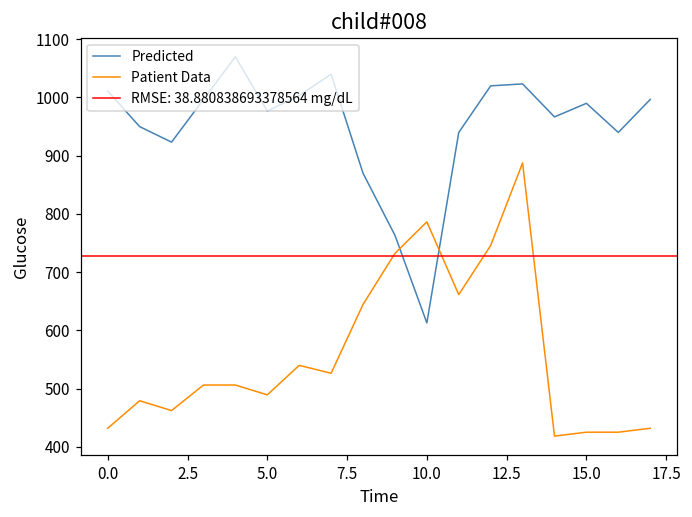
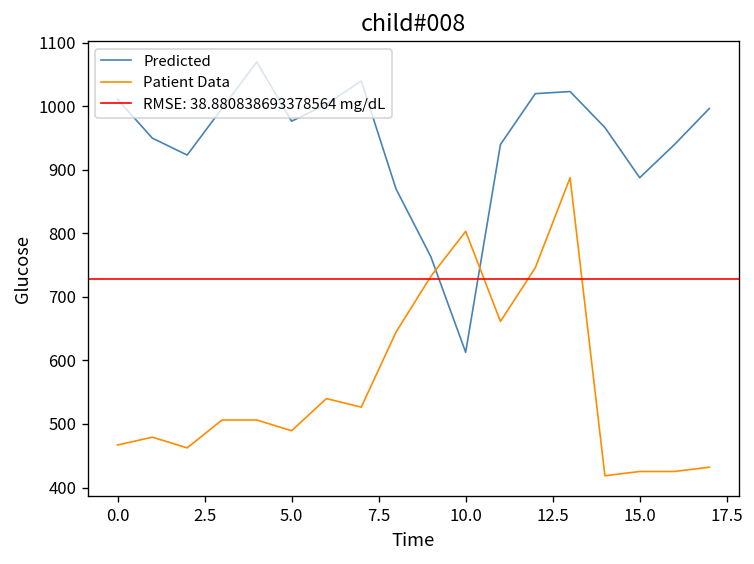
  {
    "Predicted": {
      "10.0": 610,
-     "15.0": 990
+     "15.0": 890
    },
    "Patient Data": {
-     "0.0": 430,
+     "0.0": 470,
      "5.0": 490,
-     "10.0": 790,
+     "10.0": 800,
      "15.0": 430
    }
  }
